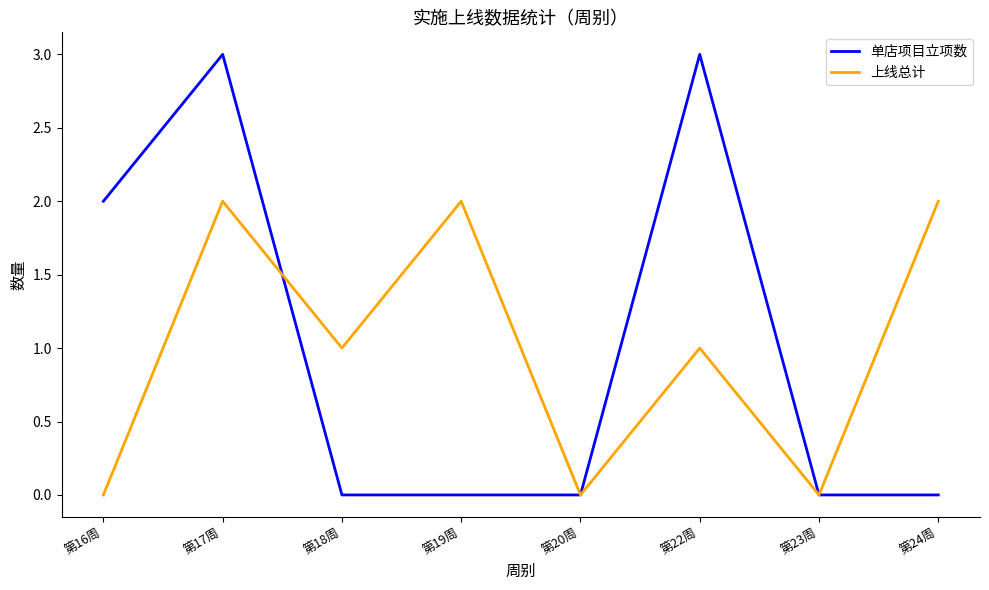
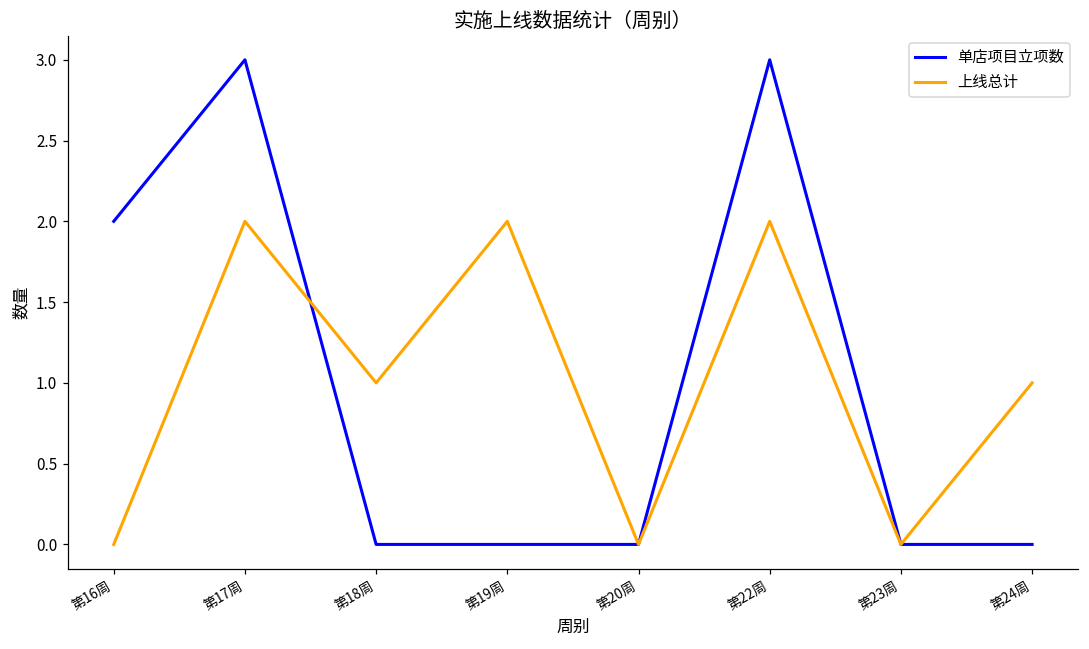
  {
    "单店项目立项数": {
      "第16周": 2,
      "第17周": 3,
      "第18周": 0,
      "第19周": 0,
      "第22周": 3,
      "第24周": 0
    },
    "上线总计": {
      "第16周": 0,
      "第17周": 2,
      "第18周": 1,
      "第19周": 2,
-     "第22周": 1,
-     "第24周": 2
+     "第22周": 2,
+     "第24周": 1
    }
  }
